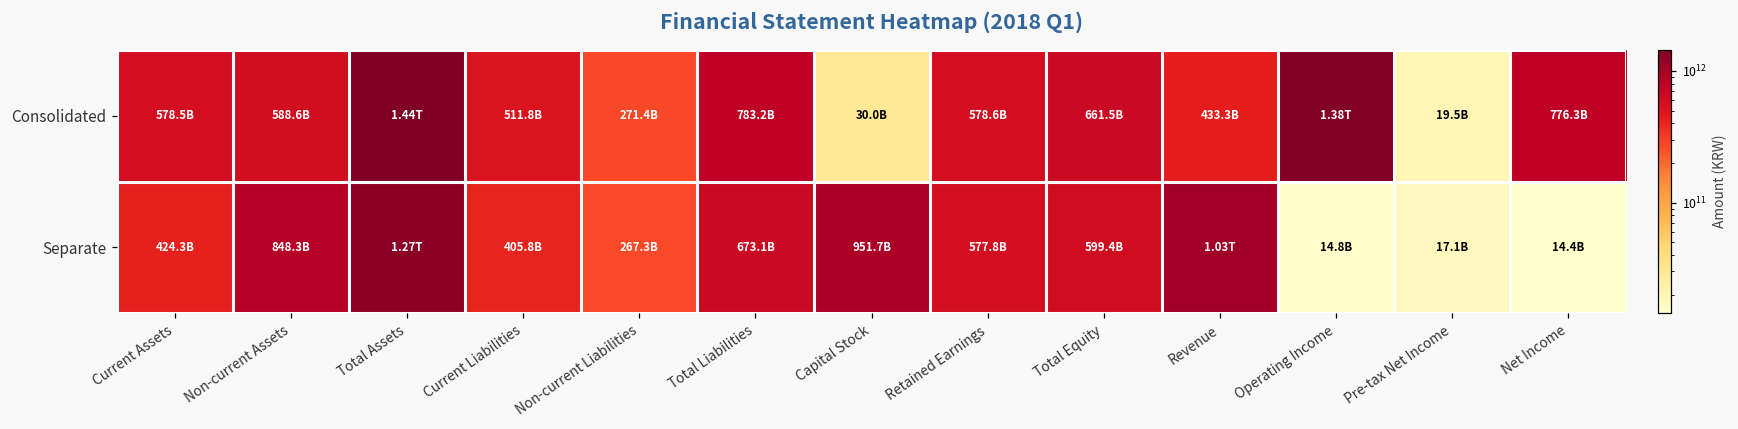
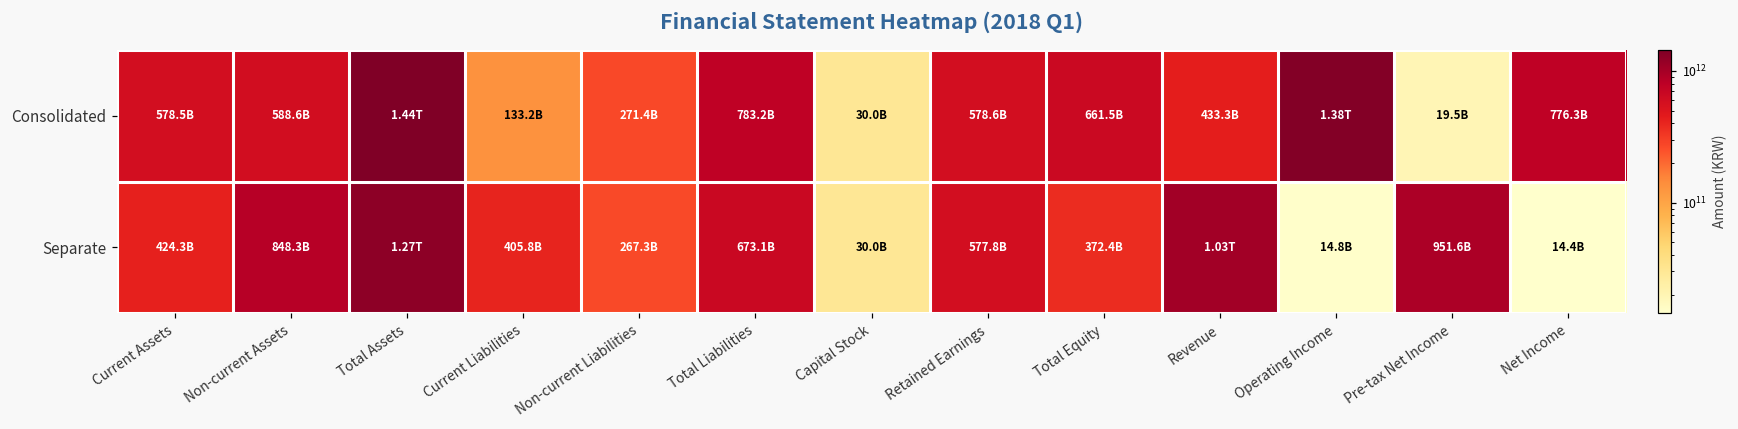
  {
    "Consolidated": {
      "Current Assets": "578.5B",
      "Non-current Assets": "588.6B",
      "Total Assets": "1.44T",
-     "Current Liabilities": "511.8B",
+     "Current Liabilities": "133.2B",
      "Non-current Liabilities": "271.4B",
      "Total Liabilities": "783.2B",
      "Capital Stock": "30.0B",
      "Retained Earnings": "578.6B",
      "Total Equity": "661.5B",
      "Revenue": "433.3B",
      "Operating Income": "1.38T",
      "Pre-tax Net Income": "19.5B",
      "Net Income": "776.3B"
    },
    "Separate": {
      "Current Assets": "424.3B",
      "Non-current Assets": "848.3B",
      "Total Assets": "1.27T",
      "Current Liabilities": "405.8B",
      "Non-current Liabilities": "267.3B",
      "Total Liabilities": "673.1B",
-     "Capital Stock": "951.7B",
+     "Capital Stock": "30.0B",
      "Retained Earnings": "577.8B",
-     "Total Equity": "599.4B",
+     "Total Equity": "372.4B",
      "Revenue": "1.03T",
      "Operating Income": "14.8B",
-     "Pre-tax Net Income": "17.1B",
+     "Pre-tax Net Income": "951.6B",
      "Net Income": "14.4B"
    }
  }
